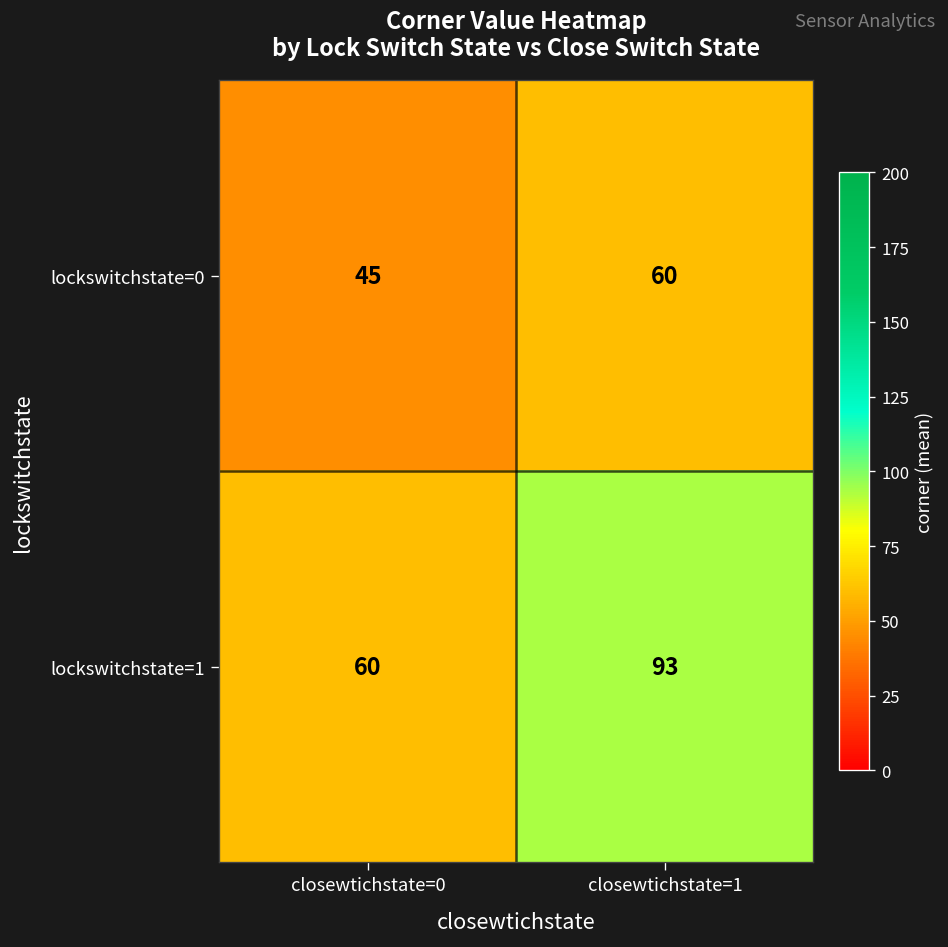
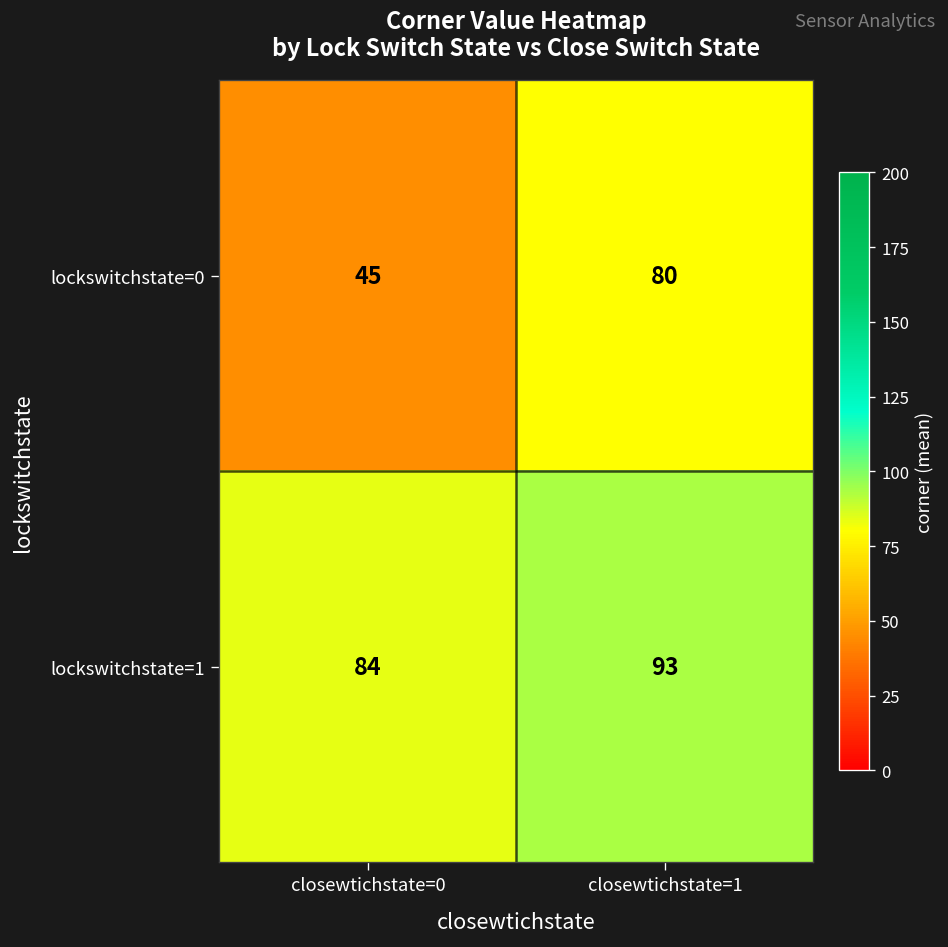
  {
    "lockswitchstate=0": {
      "closewtichstate=0": 45,
-     "closewtichstate=1": 60
+     "closewtichstate=1": 80
    },
    "lockswitchstate=1": {
-     "closewtichstate=0": 60,
+     "closewtichstate=0": 84,
      "closewtichstate=1": 93
    }
  }
